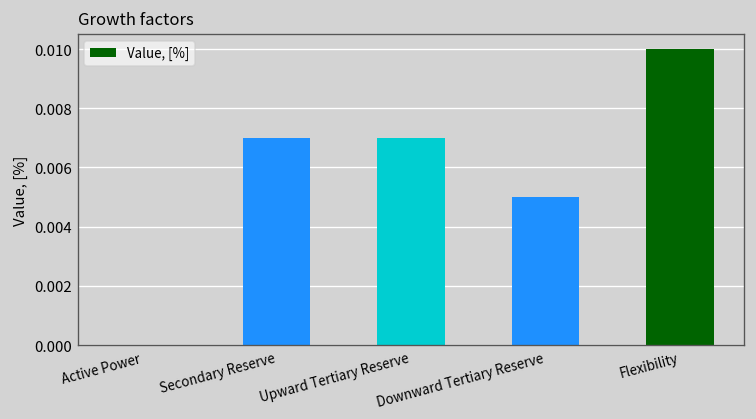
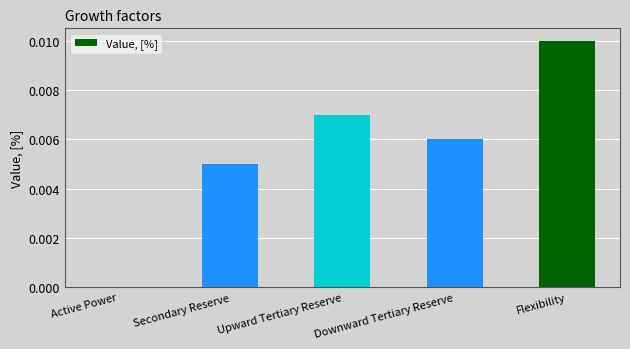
  {
    "Active Power": 0.000,
-   "Secondary Reserve": 0.007,
+   "Secondary Reserve": 0.005,
    "Upward Tertiary Reserve": 0.007,
-   "Downward Tertiary Reserve": 0.005,
+   "Downward Tertiary Reserve": 0.006,
    "Flexibility": 0.010
  }
